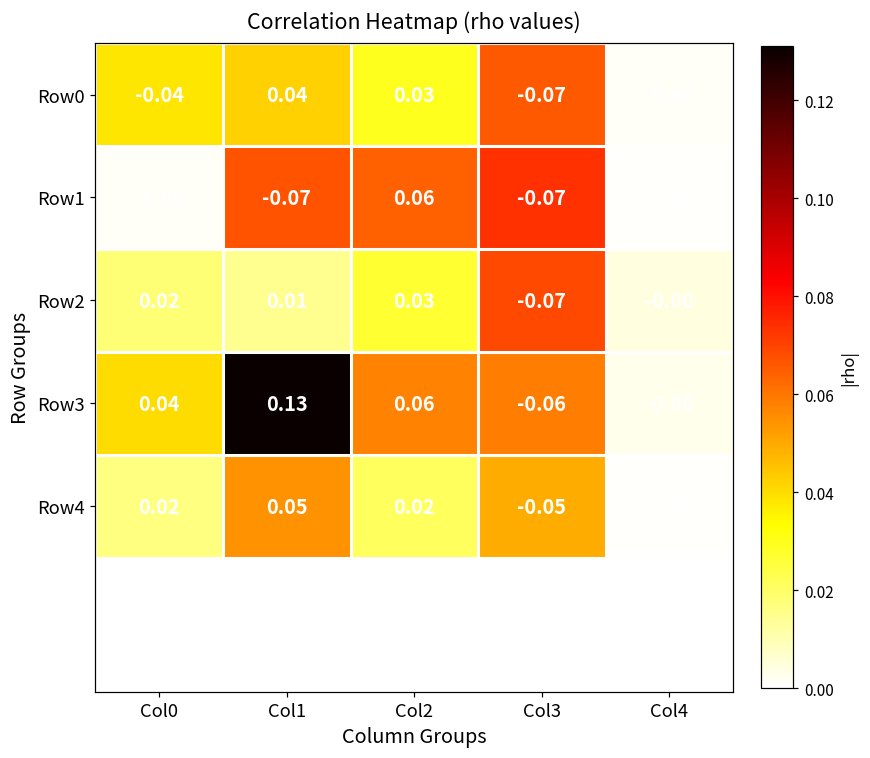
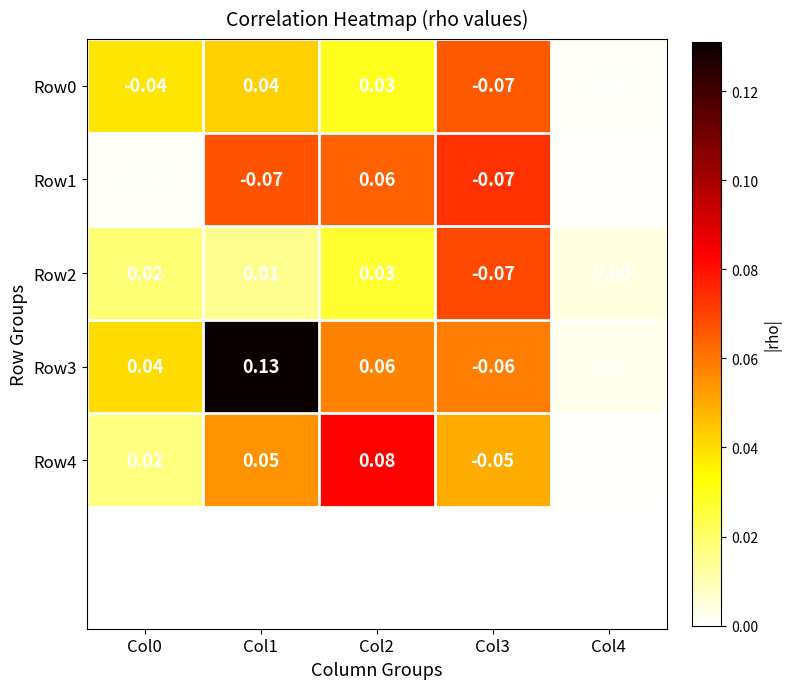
  {
    "Row0": {
      "Col0": -0.04,
      "Col1": 0.04,
      "Col2": 0.03,
      "Col3": -0.07
    },
    "Row1": {
      "Col1": -0.07,
      "Col2": 0.06,
      "Col3": -0.07
    },
    "Row2": {
      "Col0": 0.02,
      "Col1": 0.01,
      "Col2": 0.03,
      "Col3": -0.07
    },
    "Row3": {
      "Col0": 0.04,
      "Col1": 0.13,
      "Col2": 0.06,
      "Col3": -0.06
    },
    "Row4": {
      "Col0": 0.02,
      "Col1": 0.05,
-     "Col2": 0.02,
+     "Col2": 0.08,
      "Col3": -0.05
    }
  }
